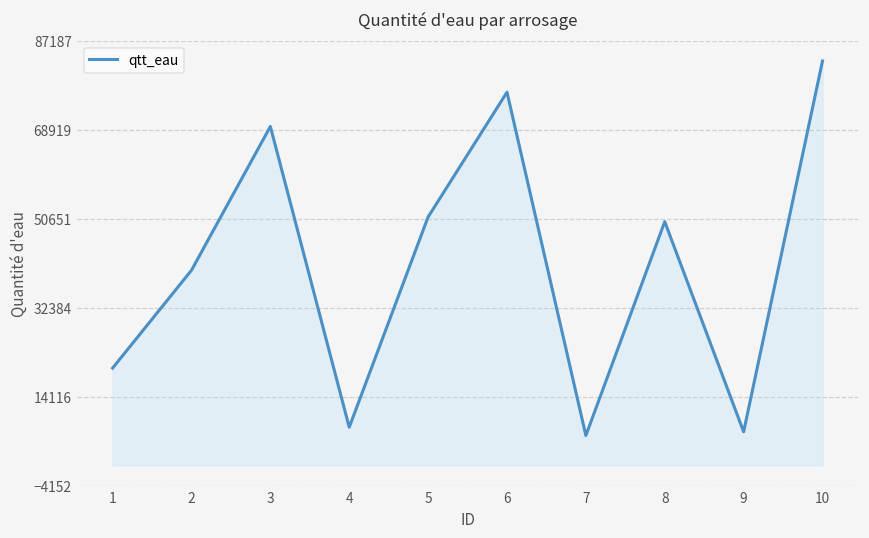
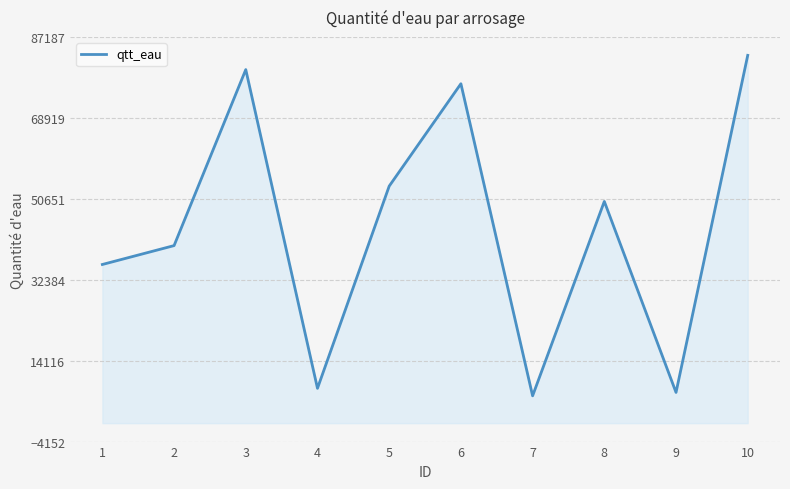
  {
-   "1": 20000,
+   "1": 36000,
    "2": 40000,
-   "3": 70000,
+   "3": 80000,
    "4": 8000,
-   "5": 51000,
+   "5": 54000,
    "6": 77000,
    "7": 6000,
    "8": 50000,
    "9": 7000,
    "10": 83000
  }
